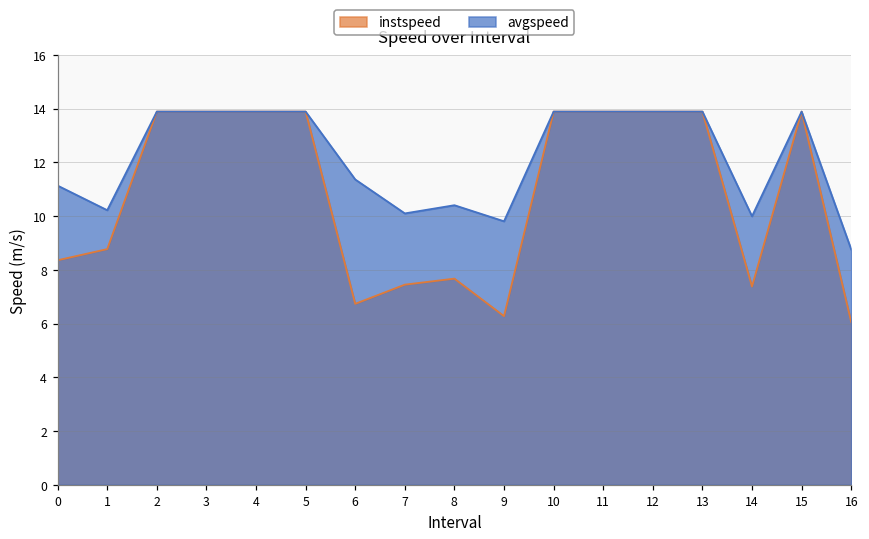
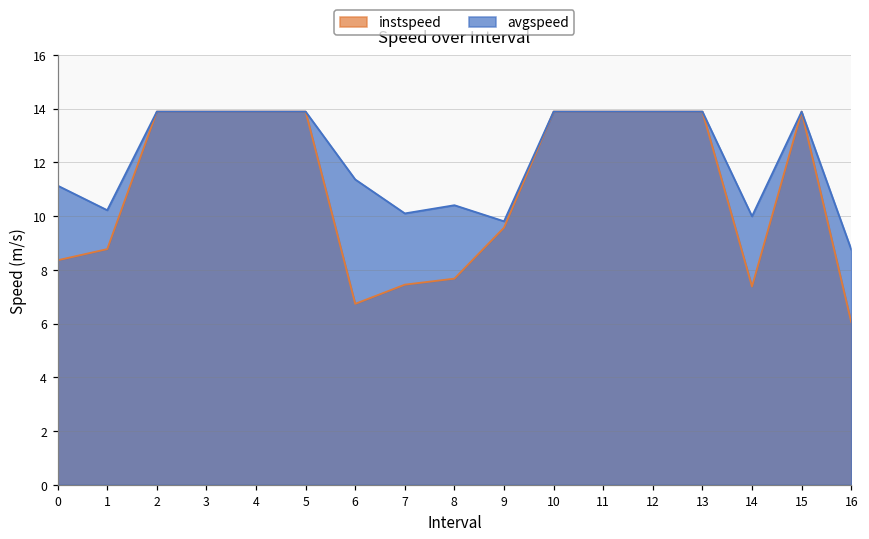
  {
    "instspeed": {
      "0": 8.4,
      "1": 8.8,
      "6": 6.7,
      "7": 7.4,
      "8": 7.7,
-     "9": 6.3,
+     "9": 9.6,
      "14": 7.4,
      "16": 6.1
    },
    "avgspeed": {
      "0": 11.1,
      "1": 10.2,
      "6": 11.4,
      "7": 10.1,
      "8": 10.4,
      "9": 9.8,
      "14": 10.0,
      "16": 8.8
    }
  }
